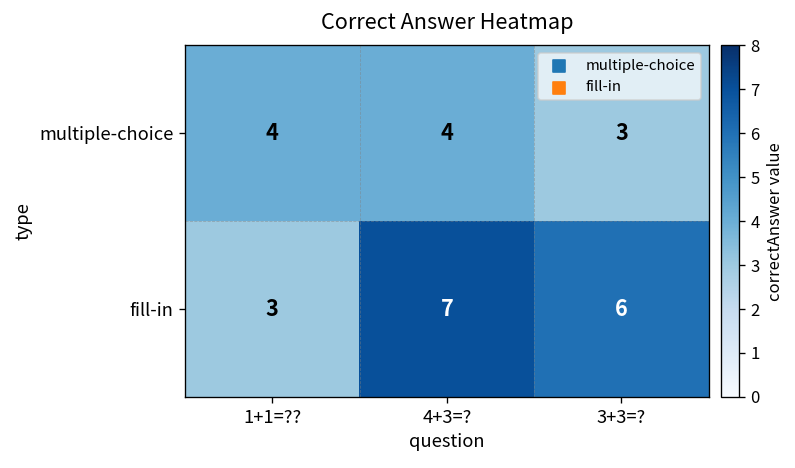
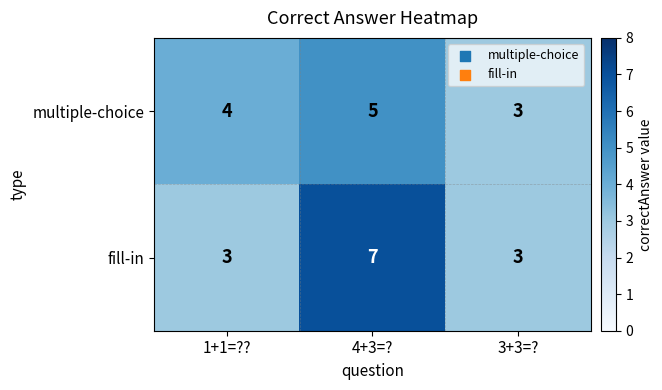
  {
    "multiple-choice": {
      "1+1=??": 4,
-     "4+3=?": 4,
+     "4+3=?": 5,
      "3+3=?": 3
    },
    "fill-in": {
      "1+1=??": 3,
      "4+3=?": 7,
-     "3+3=?": 6
+     "3+3=?": 3
    }
  }
